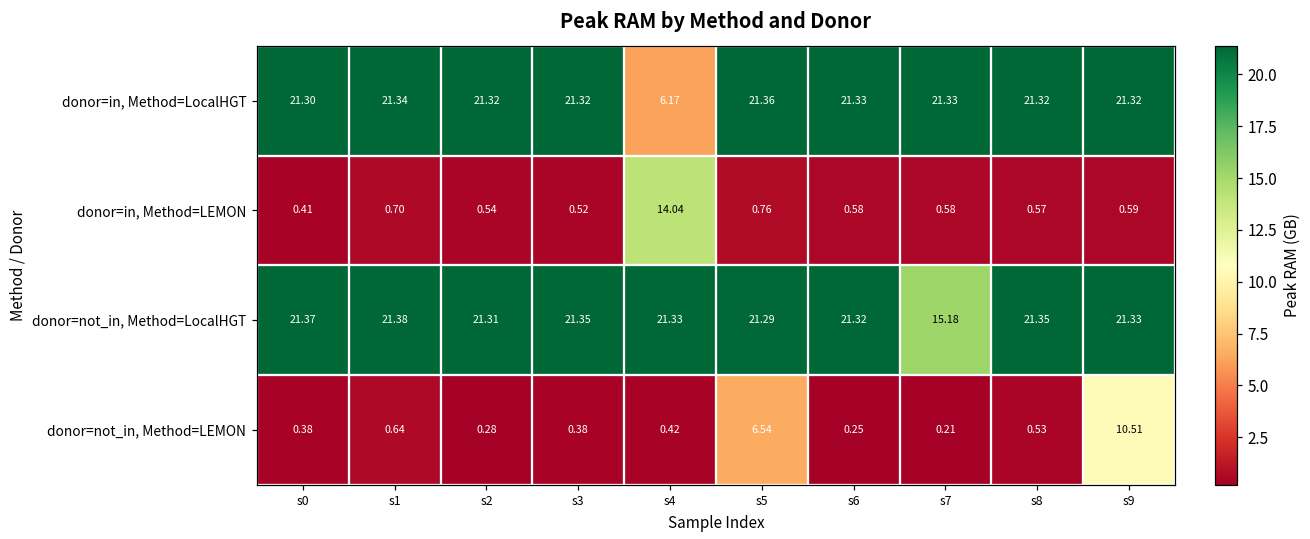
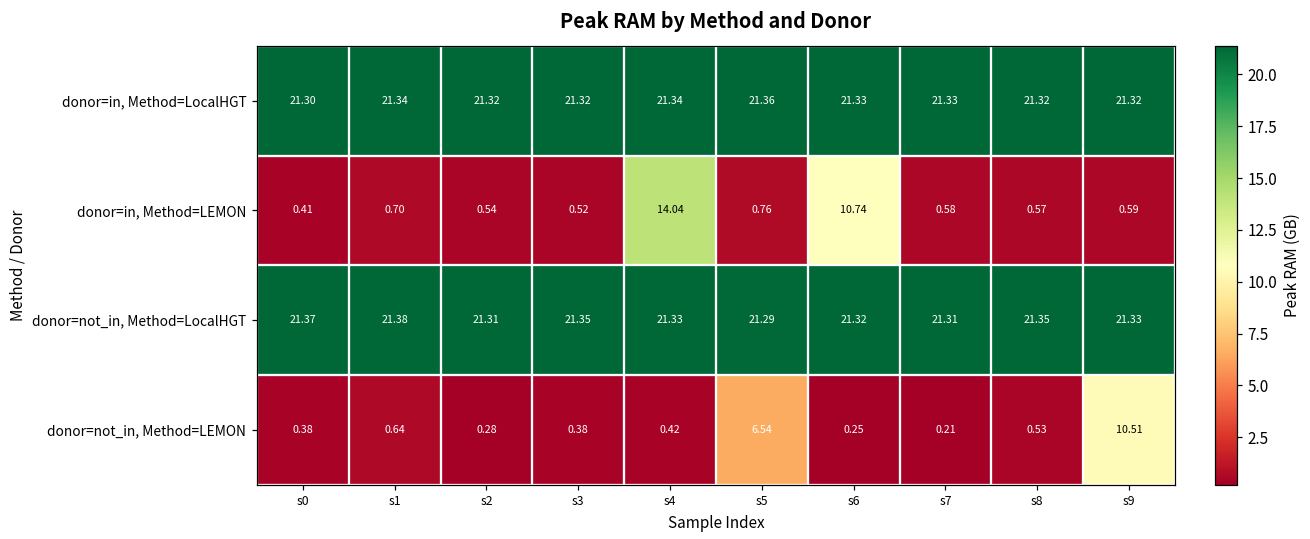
  {
    "donor=in, Method=LocalHGT": {
      "s0": 21.30,
      "s1": 21.34,
      "s2": 21.32,
      "s3": 21.32,
-     "s4": 6.17,
+     "s4": 21.34,
      "s5": 21.36,
      "s6": 21.33,
      "s7": 21.33,
      "s8": 21.32,
      "s9": 21.32
    },
    "donor=in, Method=LEMON": {
      "s0": 0.41,
      "s1": 0.70,
      "s2": 0.54,
      "s3": 0.52,
      "s4": 14.04,
      "s5": 0.76,
-     "s6": 0.58,
+     "s6": 10.74,
      "s7": 0.58,
      "s8": 0.57,
      "s9": 0.59
    },
    "donor=not_in, Method=LocalHGT": {
      "s0": 21.37,
      "s1": 21.38,
      "s2": 21.31,
      "s3": 21.35,
      "s4": 21.33,
      "s5": 21.29,
      "s6": 21.32,
-     "s7": 15.18,
+     "s7": 21.31,
      "s8": 21.35,
      "s9": 21.33
    },
    "donor=not_in, Method=LEMON": {
      "s0": 0.38,
      "s1": 0.64,
      "s2": 0.28,
      "s3": 0.38,
      "s4": 0.42,
      "s5": 6.54,
      "s6": 0.25,
      "s7": 0.21,
      "s8": 0.53,
      "s9": 10.51
    }
  }
